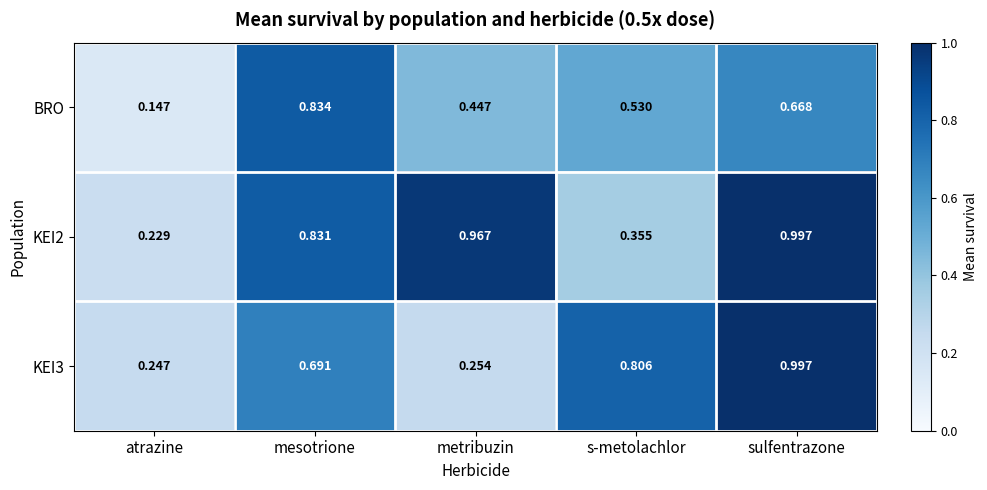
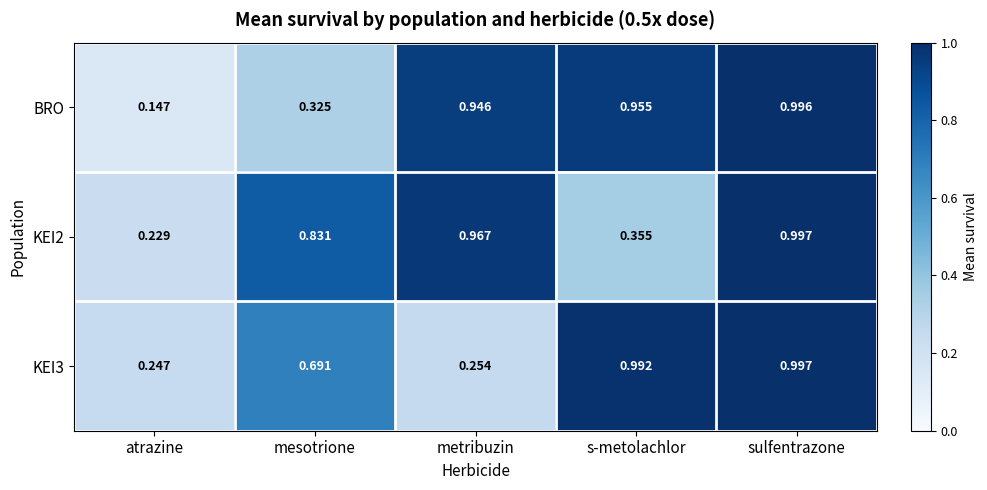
  {
    "BRO": {
      "atrazine": 0.147,
-     "mesotrione": 0.834,
-     "metribuzin": 0.447,
-     "s-metolachlor": 0.530,
-     "sulfentrazone": 0.668
+     "mesotrione": 0.325,
+     "metribuzin": 0.946,
+     "s-metolachlor": 0.955,
+     "sulfentrazone": 0.996
    },
    "KEI2": {
      "atrazine": 0.229,
      "mesotrione": 0.831,
      "metribuzin": 0.967,
      "s-metolachlor": 0.355,
      "sulfentrazone": 0.997
    },
    "KEI3": {
      "atrazine": 0.247,
      "mesotrione": 0.691,
      "metribuzin": 0.254,
-     "s-metolachlor": 0.806,
+     "s-metolachlor": 0.992,
      "sulfentrazone": 0.997
    }
  }
